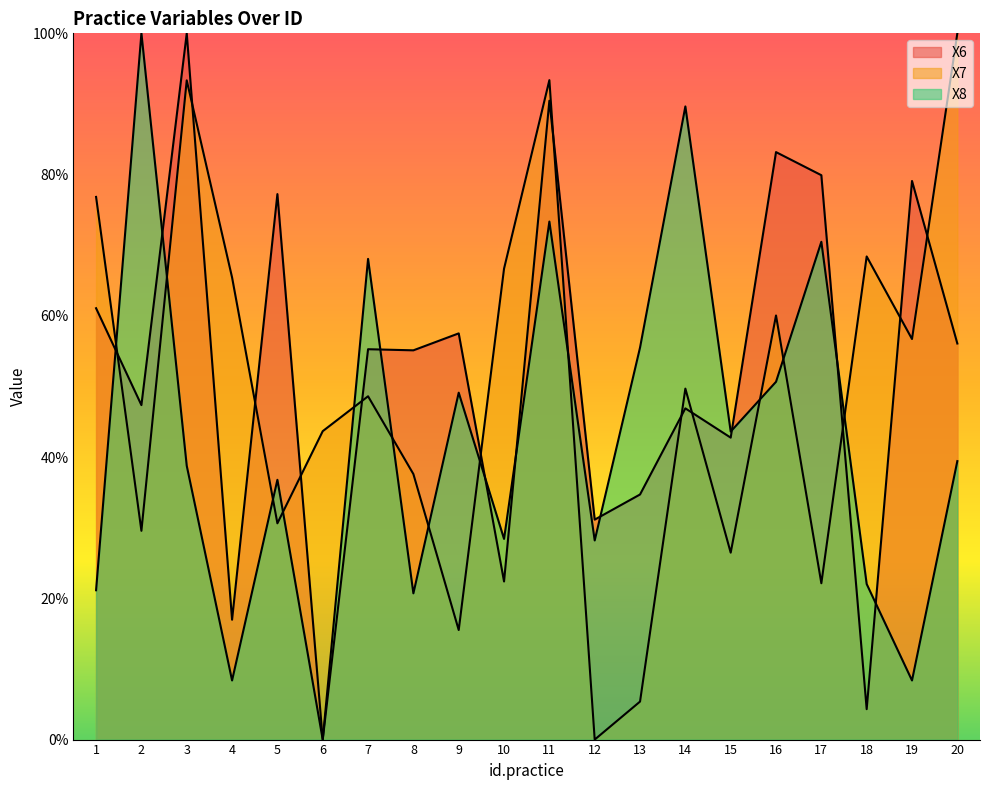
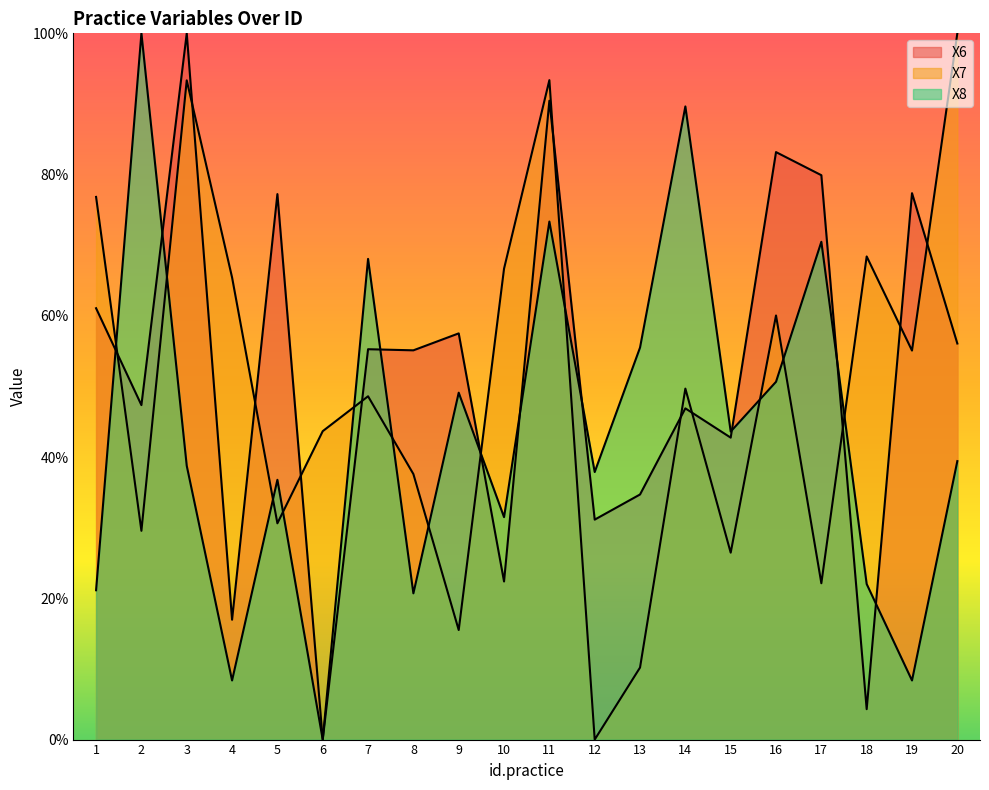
  {
    "X6": {
      "1": "61%",
      "2": "47%",
      "3": "100%",
      "4": "17%",
      "5": "77%",
      "7": "55%",
      "8": "55%",
      "9": "58%",
      "10": "22%",
      "11": "90%",
      "12": "31%",
      "13": "35%",
      "14": "47%",
      "15": "43%",
      "16": "83%",
      "17": "80%",
      "18": "4%",
-     "19": "79%",
+     "19": "77%",
      "20": "56%"
    },
    "X7": {
      "1": "77%",
      "2": "30%",
      "3": "93%",
      "4": "65%",
      "5": "31%",
      "6": "44%",
      "7": "49%",
      "8": "38%",
      "9": "16%",
      "10": "67%",
      "11": "93%",
      "12": "0%",
-     "13": "5%",
+     "13": "10%",
      "14": "50%",
      "15": "26%",
      "16": "60%",
      "17": "22%",
      "18": "68%",
-     "19": "57%",
+     "19": "55%",
      "20": "100%"
    },
    "X8": {
      "1": "21%",
      "2": "100%",
      "3": "39%",
      "4": "8%",
      "5": "37%",
      "7": "68%",
      "8": "21%",
      "9": "49%",
-     "10": "28%",
+     "10": "31%",
      "11": "73%",
-     "12": "28%",
+     "12": "38%",
      "13": "56%",
      "14": "90%",
      "15": "44%",
      "16": "51%",
      "17": "70%",
      "18": "22%",
      "19": "8%",
      "20": "39%"
    }
  }
